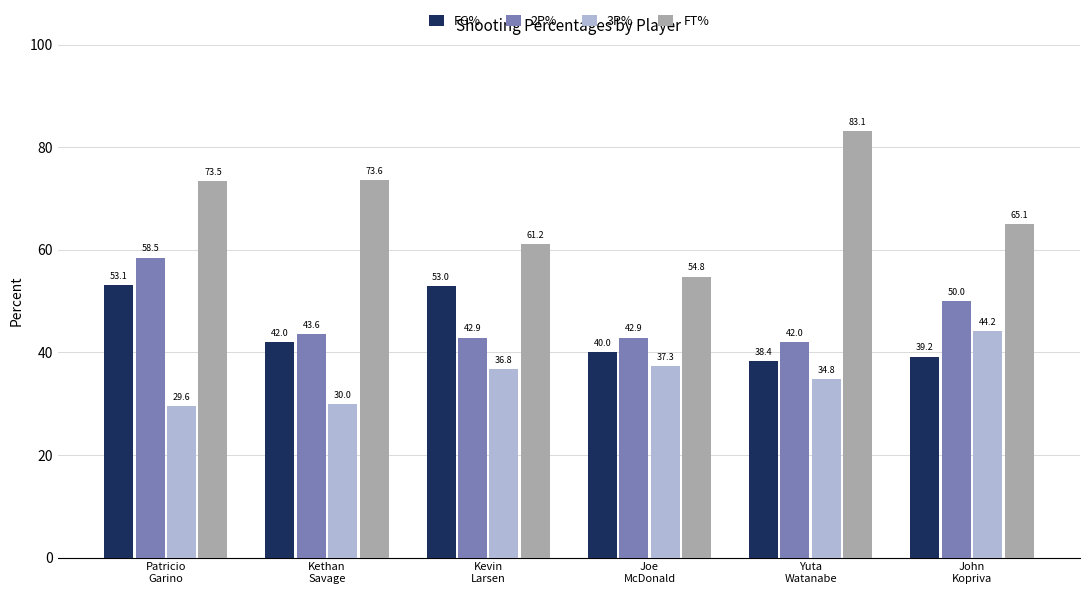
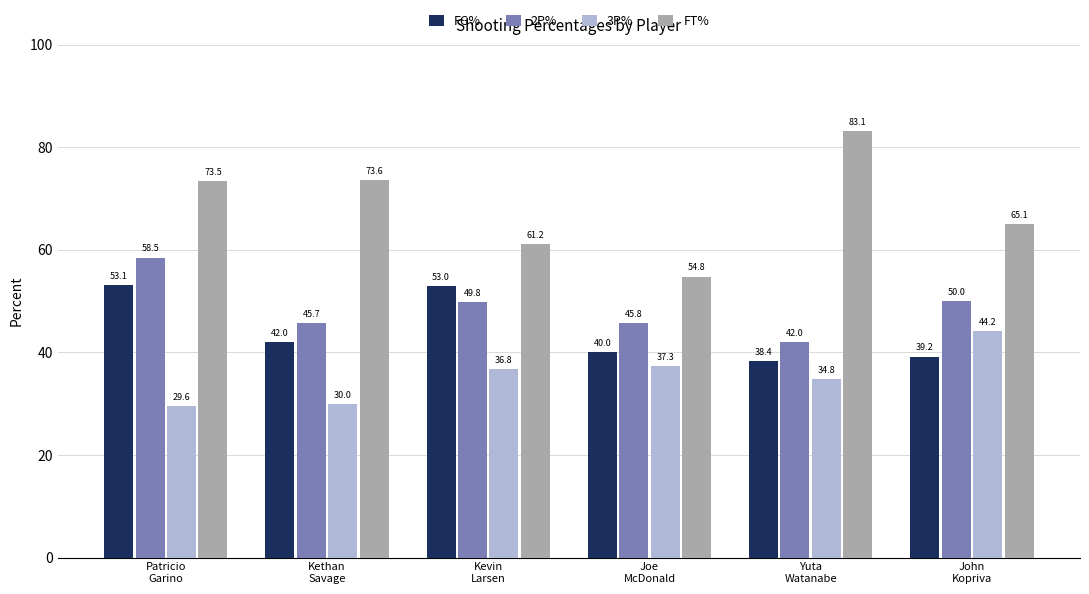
  {
    "FG%": {
      "Patricio Garino": 53.1,
      "Kethan Savage": 42.0,
      "Kevin Larsen": 53.0,
      "Joe McDonald": 40.0,
      "Yuta Watanabe": 38.4,
      "John Kopriva": 39.2
    },
    "2P%": {
      "Patricio Garino": 58.5,
-     "Kethan Savage": 43.6,
-     "Kevin Larsen": 42.9,
-     "Joe McDonald": 42.9,
+     "Kethan Savage": 45.7,
+     "Kevin Larsen": 49.8,
+     "Joe McDonald": 45.8,
      "Yuta Watanabe": 42.0,
      "John Kopriva": 50.0
    }
  }
